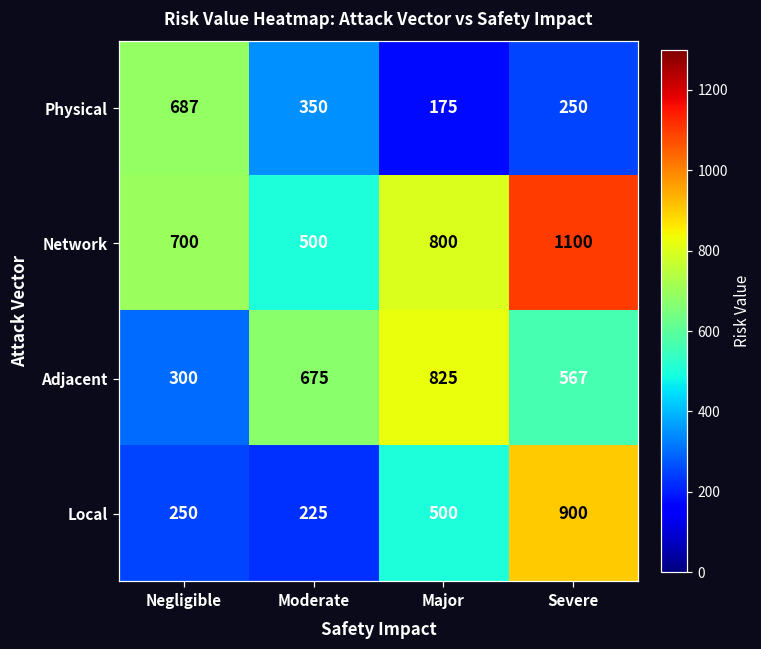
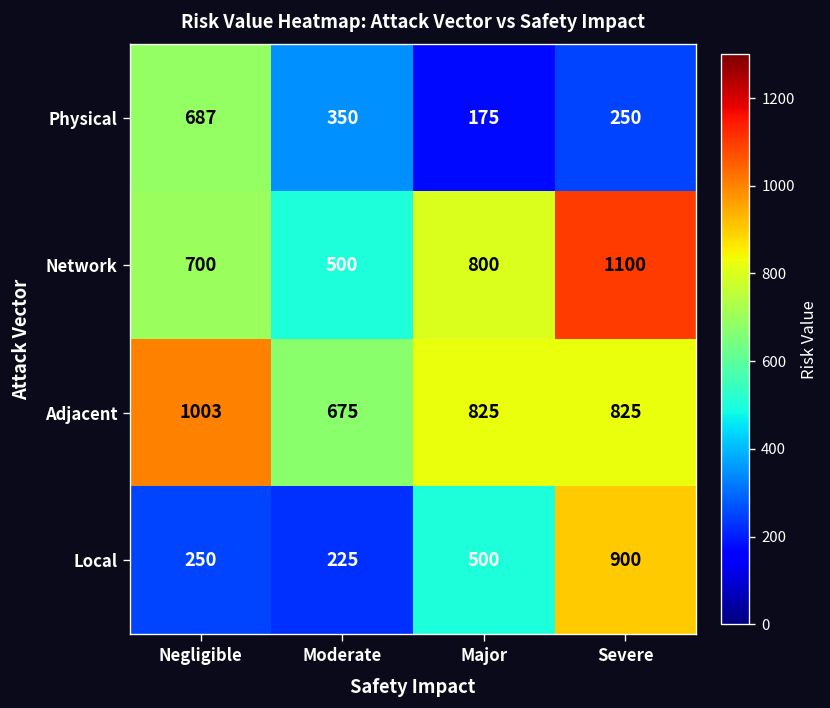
  {
    "Physical": {
      "Negligible": 687,
      "Moderate": 350,
      "Major": 175,
      "Severe": 250
    },
    "Network": {
      "Negligible": 700,
      "Moderate": 500,
      "Major": 800,
      "Severe": 1100
    },
    "Adjacent": {
-     "Negligible": 300,
+     "Negligible": 1003,
      "Moderate": 675,
      "Major": 825,
-     "Severe": 567
+     "Severe": 825
    },
    "Local": {
      "Negligible": 250,
      "Moderate": 225,
      "Major": 500,
      "Severe": 900
    }
  }
